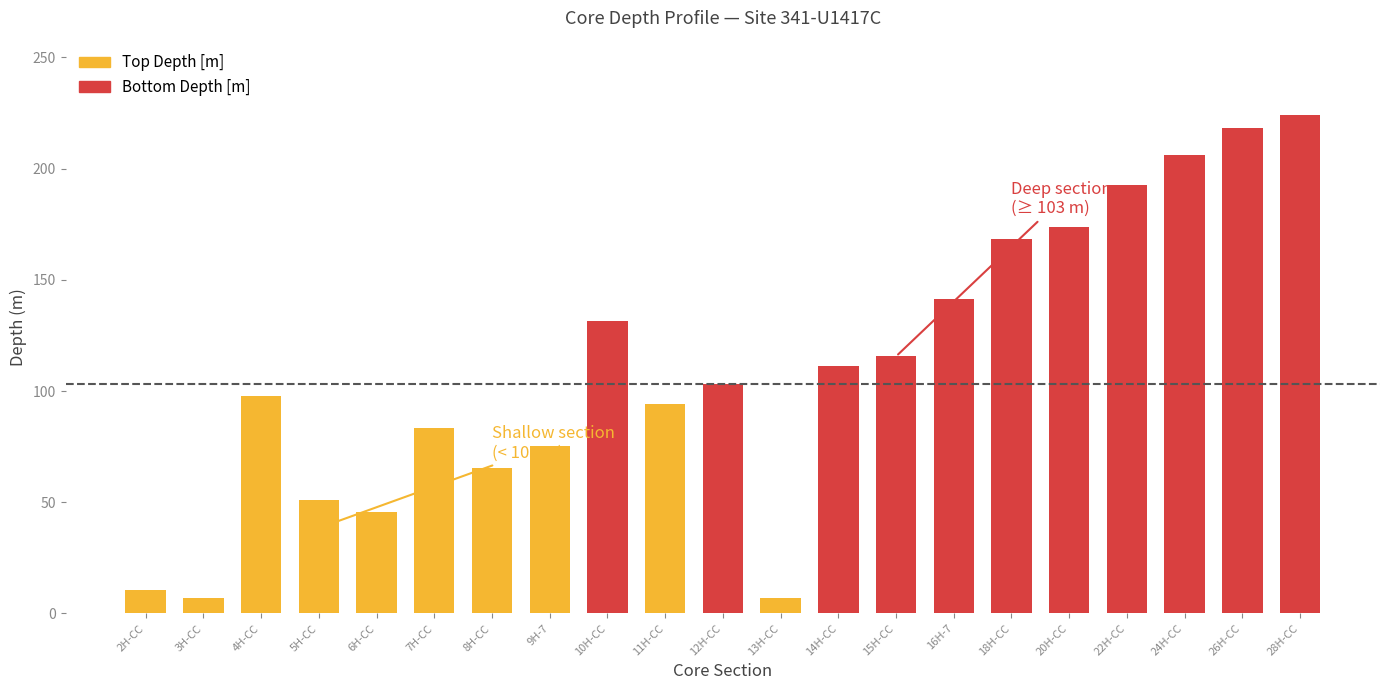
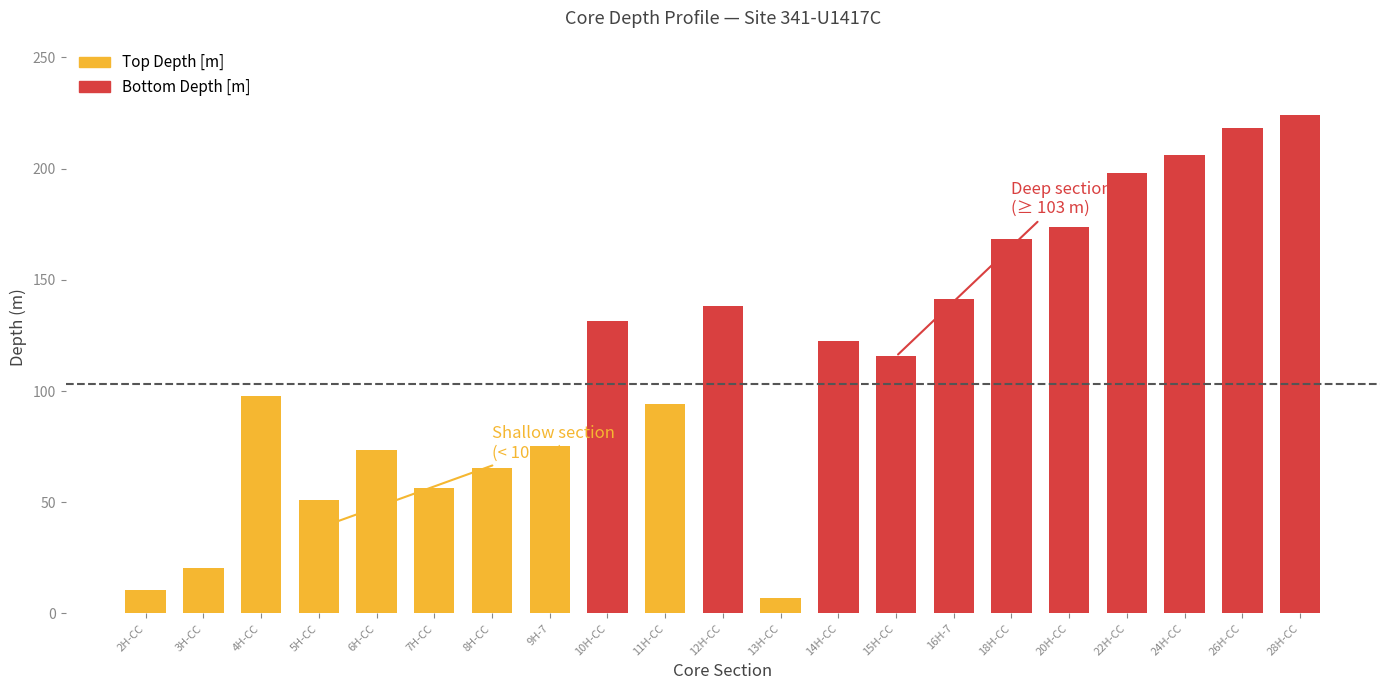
  {
    "2H-CC": 11,
-   "3H-CC": 7,
+   "3H-CC": 20,
    "4H-CC": 98,
    "5H-CC": 51,
-   "6H-CC": 46,
-   "7H-CC": 83,
+   "6H-CC": 73,
+   "7H-CC": 56,
    "10H-CC": 131,
    "11H-CC": 94,
-   "12H-CC": 103,
+   "12H-CC": 138,
    "13H-CC": 7,
-   "14H-CC": 111,
+   "14H-CC": 123,
    "15H-CC": 116,
    "16H-7": 142,
    "20H-CC": 174,
-   "22H-CC": 193,
+   "22H-CC": 198,
    "24H-CC": 206,
    "26H-CC": 218,
    "28H-CC": 224
  }
